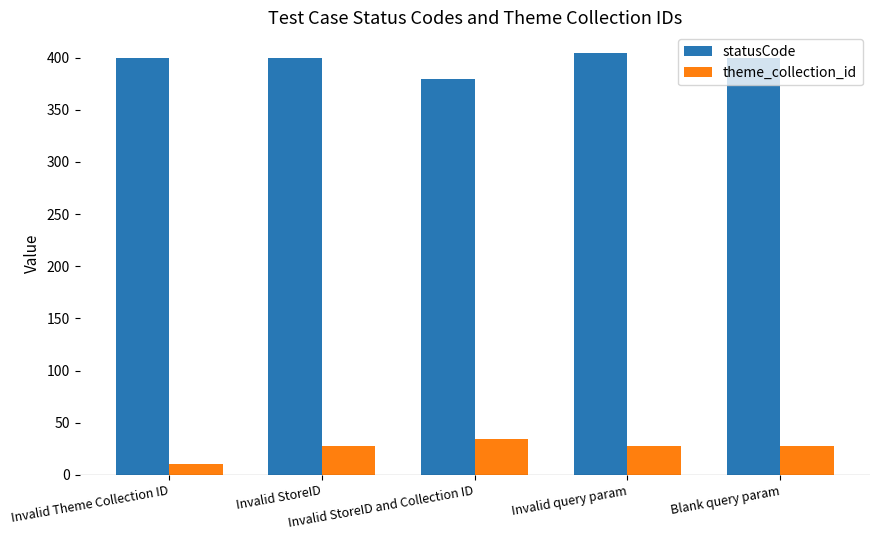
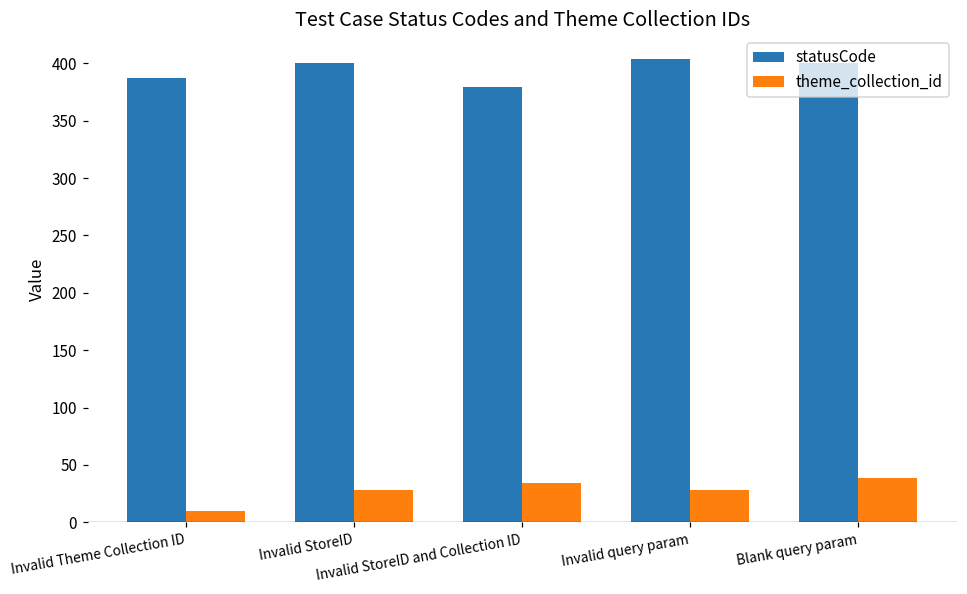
  {
    "statusCode": {
-     "Invalid Theme Collection ID": 400,
+     "Invalid Theme Collection ID": 387,
      "Invalid StoreID": 400,
      "Invalid StoreID and Collection ID": 379,
      "Invalid query param": 404
    },
    "theme_collection_id": {
      "Invalid Theme Collection ID": 10,
      "Invalid StoreID": 28,
      "Invalid StoreID and Collection ID": 34,
      "Invalid query param": 28,
-     "Blank query param": 28
+     "Blank query param": 39
    }
  }
